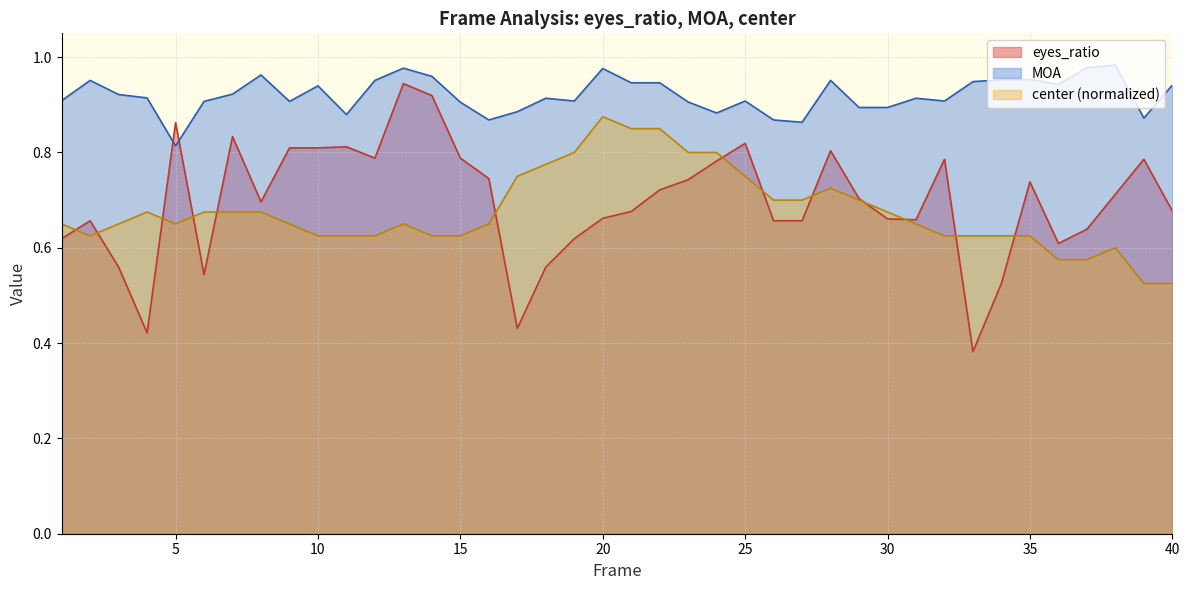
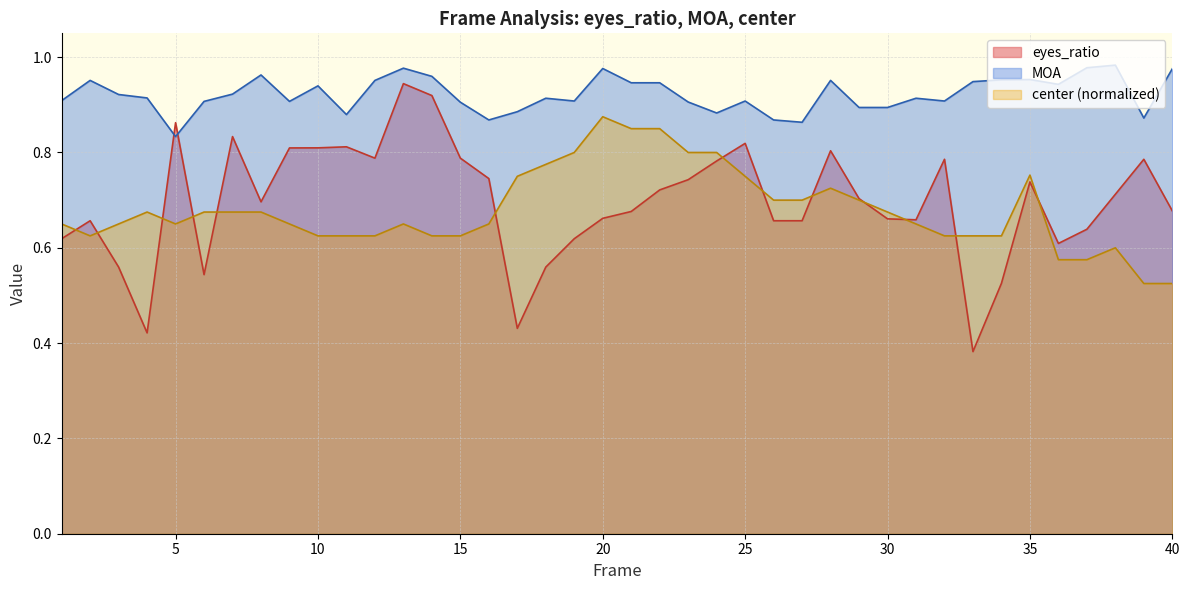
  {
    "eyes_ratio": {
      "5": 0.86,
      "10": 0.81,
      "15": 0.79,
      "20": 0.66,
      "25": 0.82,
      "30": 0.66,
      "35": 0.74,
      "40": 0.68
    },
    "MOA": {
-     "5": 0.81,
+     "5": 0.83,
      "10": 0.94,
      "15": 0.91,
      "20": 0.98,
      "25": 0.91,
      "30": 0.89,
-     "40": 0.94
+     "40": 0.98
    },
    "center (normalized)": {
      "5": 0.65,
      "10": 0.63,
      "15": 0.63,
      "20": 0.88,
      "25": 0.75,
      "30": 0.68,
-     "35": 0.63,
+     "35": 0.75,
      "40": 0.53
    }
  }
